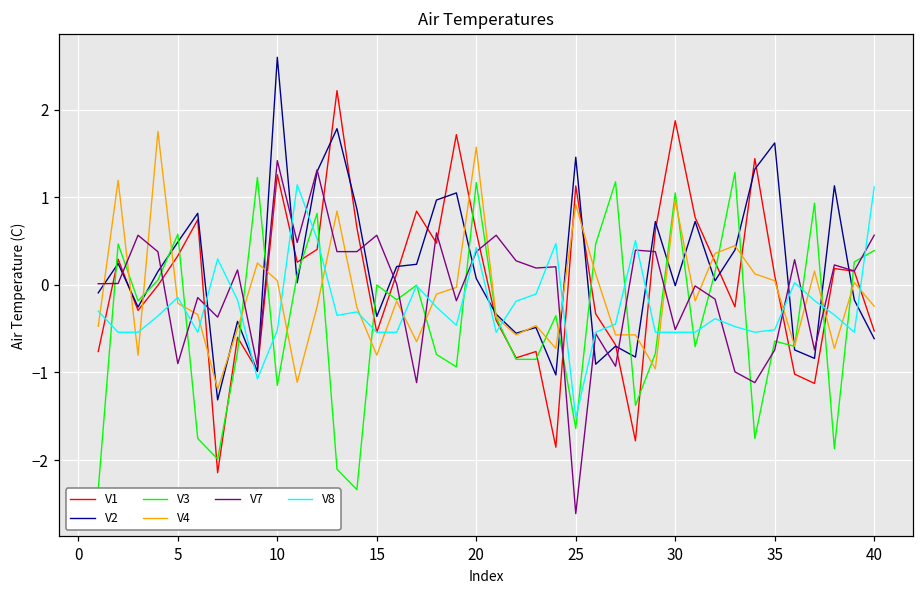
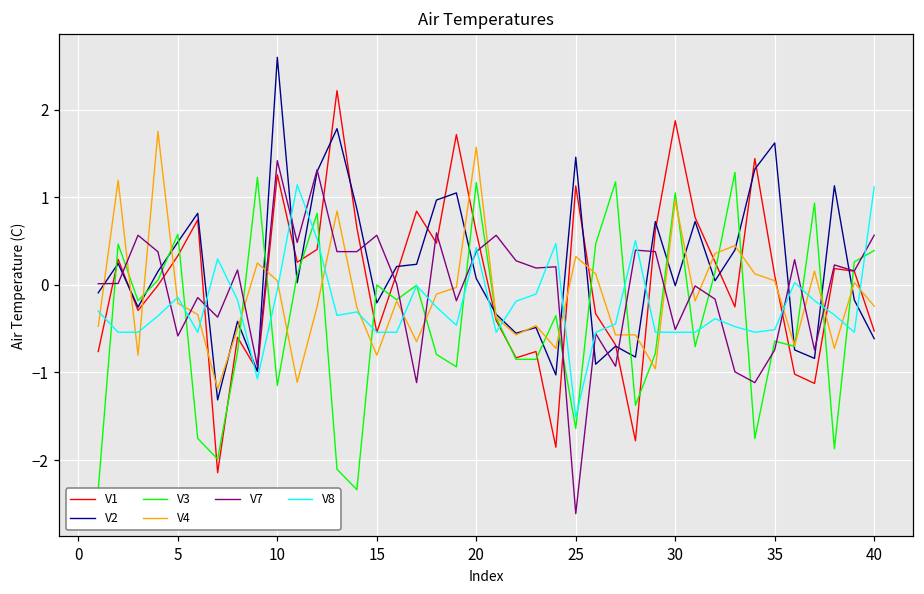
  {
    "V1": {
      "5": 0.3,
      "10": 1.3,
      "20": 0.6,
      "25": 1.1,
      "30": 1.9,
      "35": 0.1,
      "40": -0.5
    },
    "V2": {
      "5": 0.5,
      "10": 2.6,
-     "15": -0.4,
+     "15": -0.2,
      "20": 0.1,
      "25": 1.5,
      "30": 0.0,
      "35": 1.6,
      "40": -0.6
    },
    "V3": {
      "5": 0.6,
      "10": -1.1,
      "15": 0.0,
      "20": 1.2,
      "25": -1.6,
      "30": 1.0,
      "35": -0.6,
      "40": 0.4
    },
    "V4": {
      "5": -0.2,
      "10": 0.0,
      "15": -0.8,
      "20": 1.6,
-     "25": 0.9,
+     "25": 0.3,
      "30": 1.0,
      "35": 0.0,
      "40": -0.2
    },
    "V7": {
-     "5": -0.9,
+     "5": -0.6,
      "10": 1.4,
      "15": 0.6,
      "20": 0.4,
      "25": -2.6,
      "35": -0.7,
      "40": 0.6
    },
    "V8": {
      "5": -0.1,
-     "10": -0.5,
+     "10": -0.1,
      "20": 0.4,
      "25": -1.5,
      "35": -0.5,
      "40": 1.1
    }
  }
